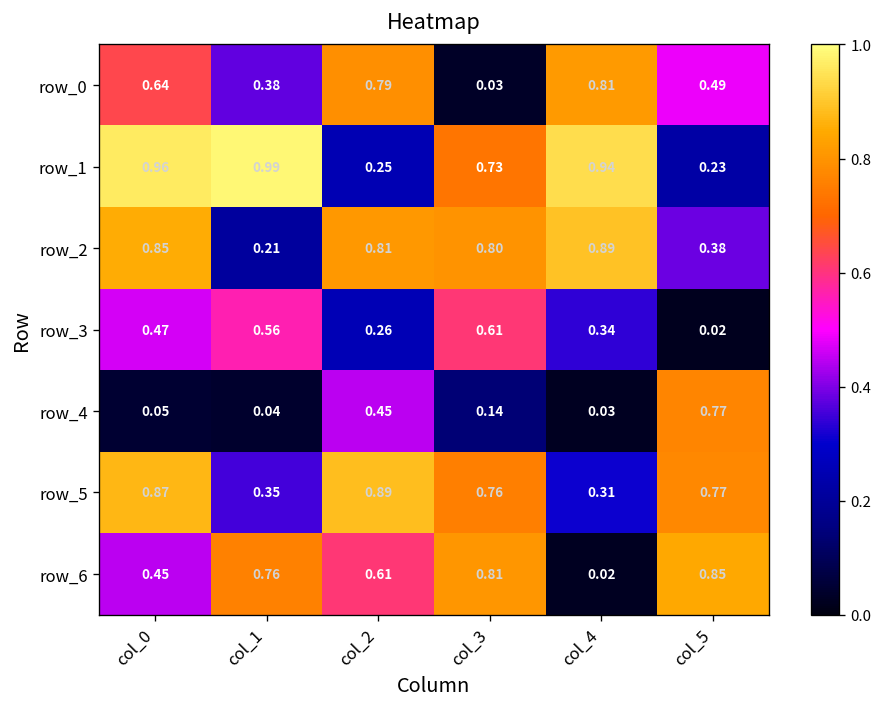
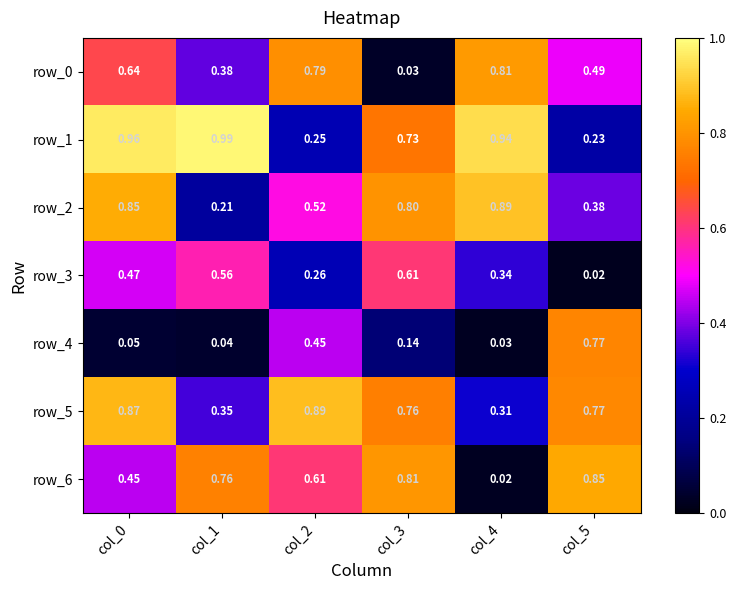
  {
    "row_0": {
      "col_0": 0.64,
      "col_1": 0.38,
      "col_2": 0.79,
      "col_3": 0.03,
      "col_4": 0.81,
      "col_5": 0.49
    },
    "row_1": {
      "col_0": 0.96,
      "col_1": 0.99,
      "col_2": 0.25,
      "col_3": 0.73,
      "col_4": 0.94,
      "col_5": 0.23
    },
    "row_2": {
      "col_0": 0.85,
      "col_1": 0.21,
-     "col_2": 0.81,
+     "col_2": 0.52,
      "col_3": 0.80,
      "col_4": 0.89,
      "col_5": 0.38
    },
    "row_3": {
      "col_0": 0.47,
      "col_1": 0.56,
      "col_2": 0.26,
      "col_3": 0.61,
      "col_4": 0.34,
      "col_5": 0.02
    },
    "row_4": {
      "col_0": 0.05,
      "col_1": 0.04,
      "col_2": 0.45,
      "col_3": 0.14,
      "col_4": 0.03,
      "col_5": 0.77
    },
    "row_5": {
      "col_0": 0.87,
      "col_1": 0.35,
      "col_2": 0.89,
      "col_3": 0.76,
      "col_4": 0.31,
      "col_5": 0.77
    },
    "row_6": {
      "col_0": 0.45,
      "col_1": 0.76,
      "col_2": 0.61,
      "col_3": 0.81,
      "col_4": 0.02,
      "col_5": 0.85
    }
  }
